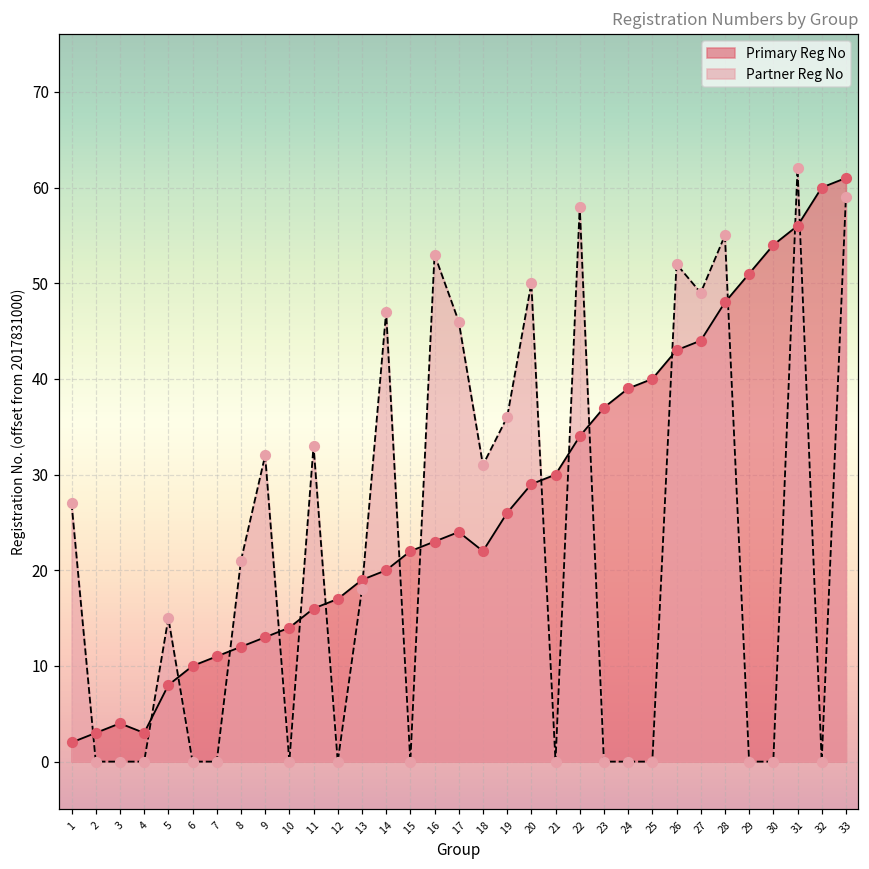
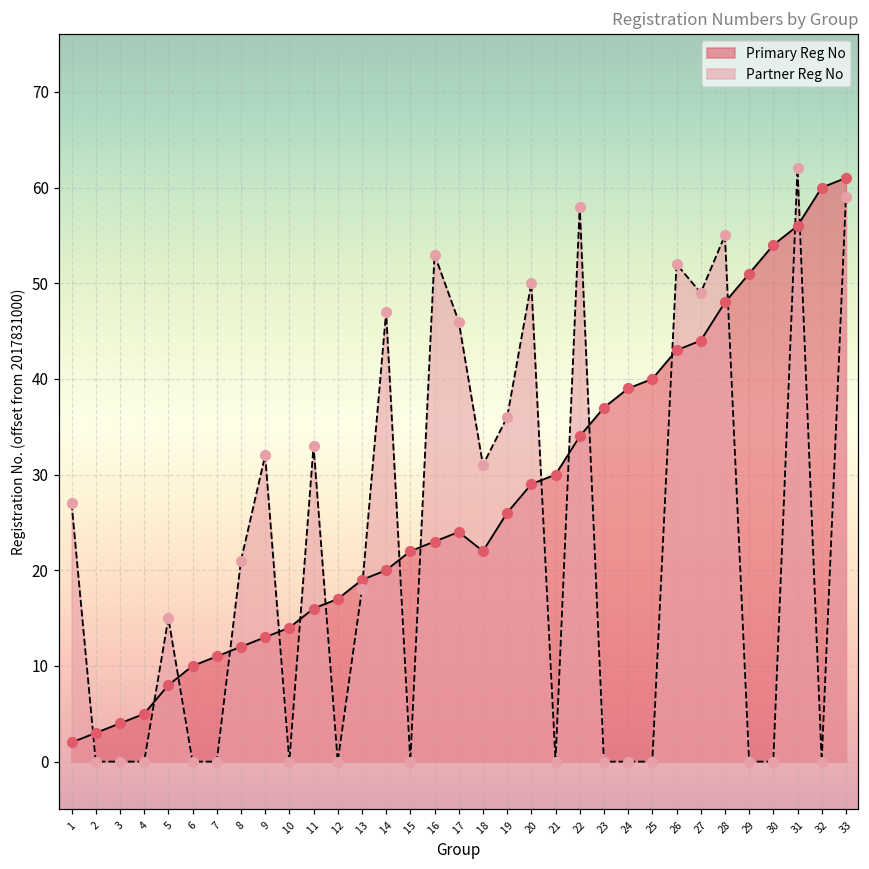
  {
    "Primary Reg No": {
      "1": 2,
      "2": 3,
      "3": 4,
-     "4": 3,
+     "4": 5,
      "5": 8,
      "6": 10,
      "7": 11,
      "8": 12,
      "9": 13,
      "10": 14,
      "11": 16,
      "12": 17,
      "13": 19,
      "14": 20,
      "15": 22,
      "16": 23,
      "17": 24,
      "18": 22,
      "19": 26,
      "20": 29,
      "21": 30,
      "22": 34,
      "23": 37,
      "24": 39,
      "25": 40,
      "26": 43,
      "27": 44,
      "28": 48,
      "29": 51,
      "30": 54,
      "31": 56,
      "32": 60,
      "33": 61
    },
    "Partner Reg No": {
      "1": 27,
      "2": 0,
      "3": 0,
      "4": 0,
      "5": 15,
      "6": 0,
      "7": 0,
      "8": 21,
      "9": 32,
      "10": 0,
      "11": 33,
      "12": 0,
      "13": 18,
      "14": 47,
      "15": 0,
      "16": 53,
      "17": 46,
      "18": 31,
      "19": 36,
      "20": 50,
      "21": 0,
      "22": 58,
      "23": 0,
      "24": 0,
      "25": 0,
      "26": 52,
      "27": 49,
      "28": 55,
      "29": 0,
      "30": 0,
      "31": 62,
      "32": 0,
      "33": 59
    }
  }
